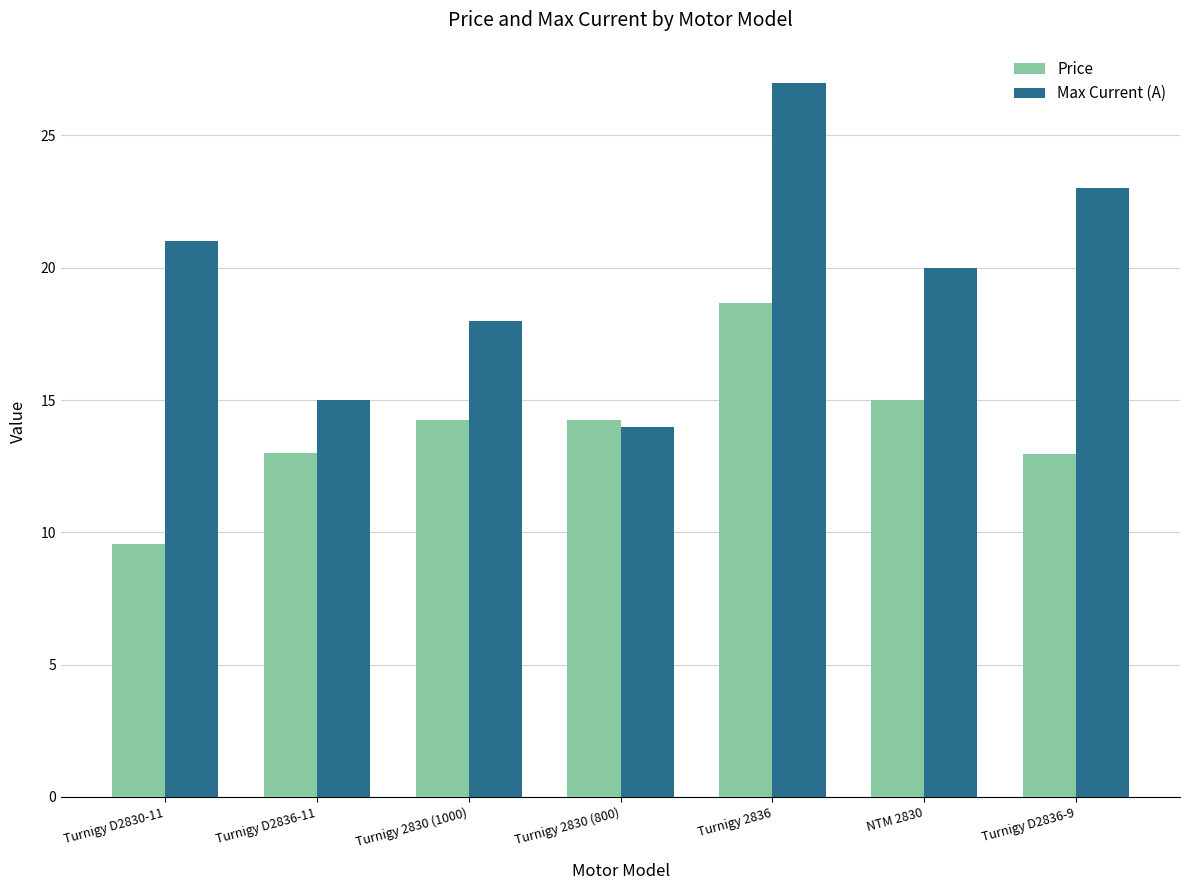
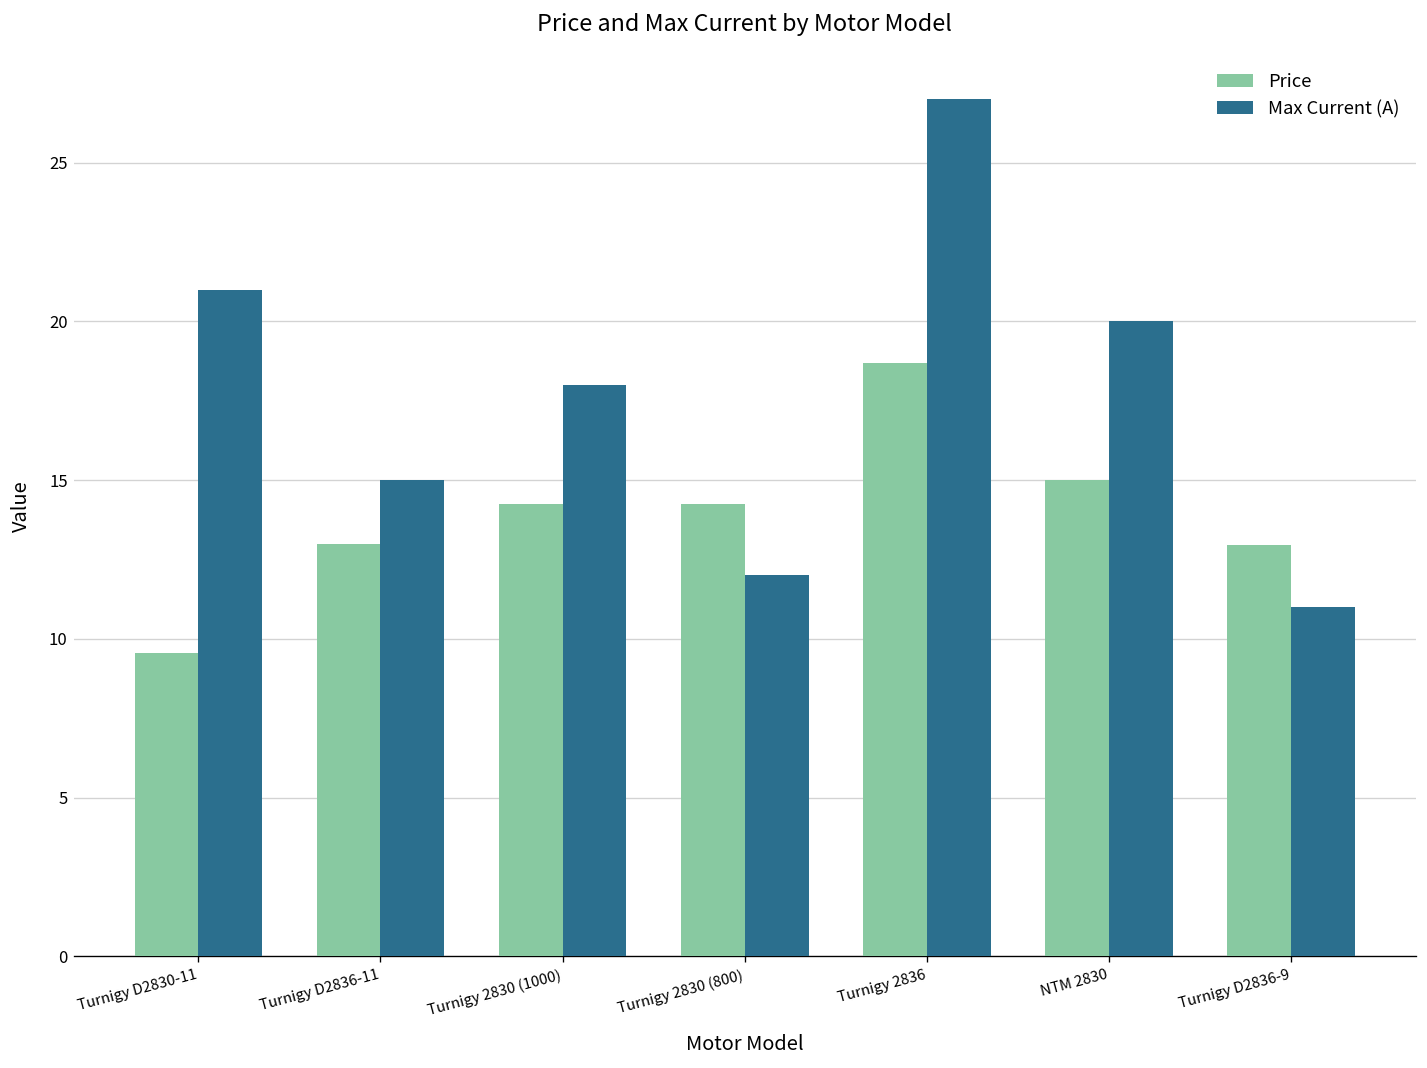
  {
    "Price": {
      "Turnigy D2830-11": 9.6,
      "Turnigy D2836-11": 13,
      "Turnigy 2830 (1000)": 14.3,
      "Turnigy 2830 (800)": 14.3,
      "Turnigy 2836": 18.7,
      "NTM 2830": 15,
      "Turnigy D2836-9": 13
    },
    "Max Current (A)": {
      "Turnigy D2830-11": 21,
      "Turnigy D2836-11": 15,
      "Turnigy 2830 (1000)": 18,
-     "Turnigy 2830 (800)": 14,
+     "Turnigy 2830 (800)": 12,
      "Turnigy 2836": 27,
      "NTM 2830": 20,
-     "Turnigy D2836-9": 23
+     "Turnigy D2836-9": 11
    }
  }
